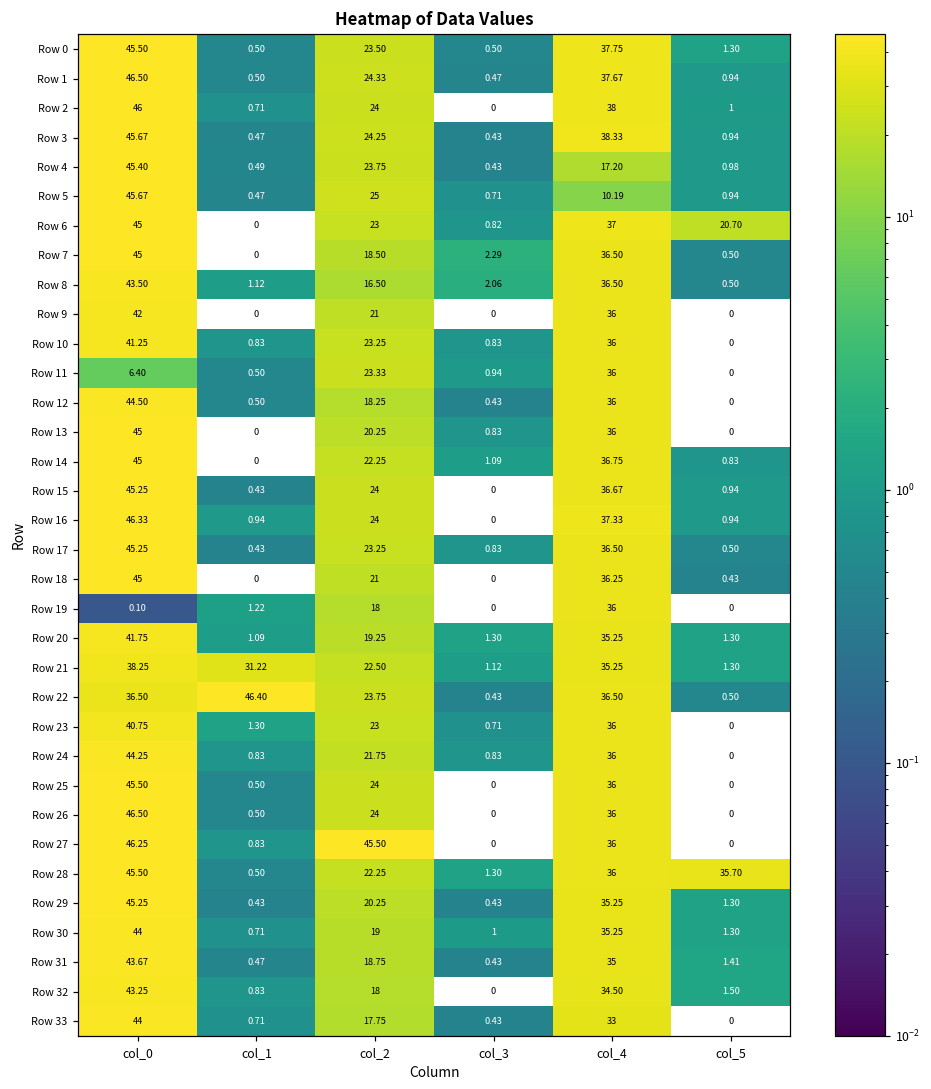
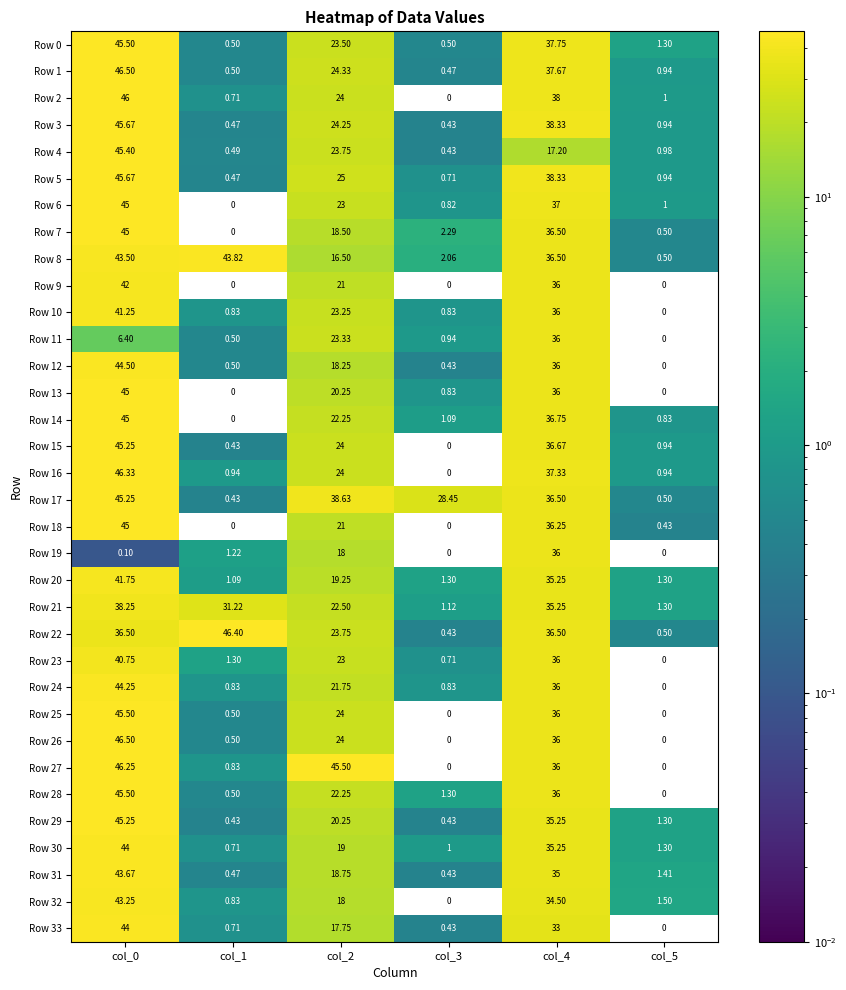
  {
    "Row 5": {
      "col_0": 45.67,
      "col_1": 0.47,
      "col_2": 25,
      "col_3": 0.71,
-     "col_4": 10.19,
+     "col_4": 38.33,
      "col_5": 0.94
    },
    "Row 6": {
      "col_0": 45,
      "col_1": 0,
      "col_2": 23,
      "col_3": 0.82,
      "col_4": 37,
-     "col_5": 20.70
+     "col_5": 1
    },
    "Row 8": {
      "col_0": 43.50,
-     "col_1": 1.12,
+     "col_1": 43.82,
      "col_2": 16.50,
      "col_3": 2.06,
      "col_4": 36.50,
      "col_5": 0.50
    },
    "Row 17": {
      "col_0": 45.25,
      "col_1": 0.43,
-     "col_2": 23.25,
-     "col_3": 0.83,
+     "col_2": 38.63,
+     "col_3": 28.45,
      "col_4": 36.50,
      "col_5": 0.50
    },
    "Row 28": {
      "col_0": 45.50,
      "col_1": 0.50,
      "col_2": 22.25,
      "col_3": 1.30,
      "col_4": 36,
-     "col_5": 35.70
+     "col_5": 0
    }
  }
